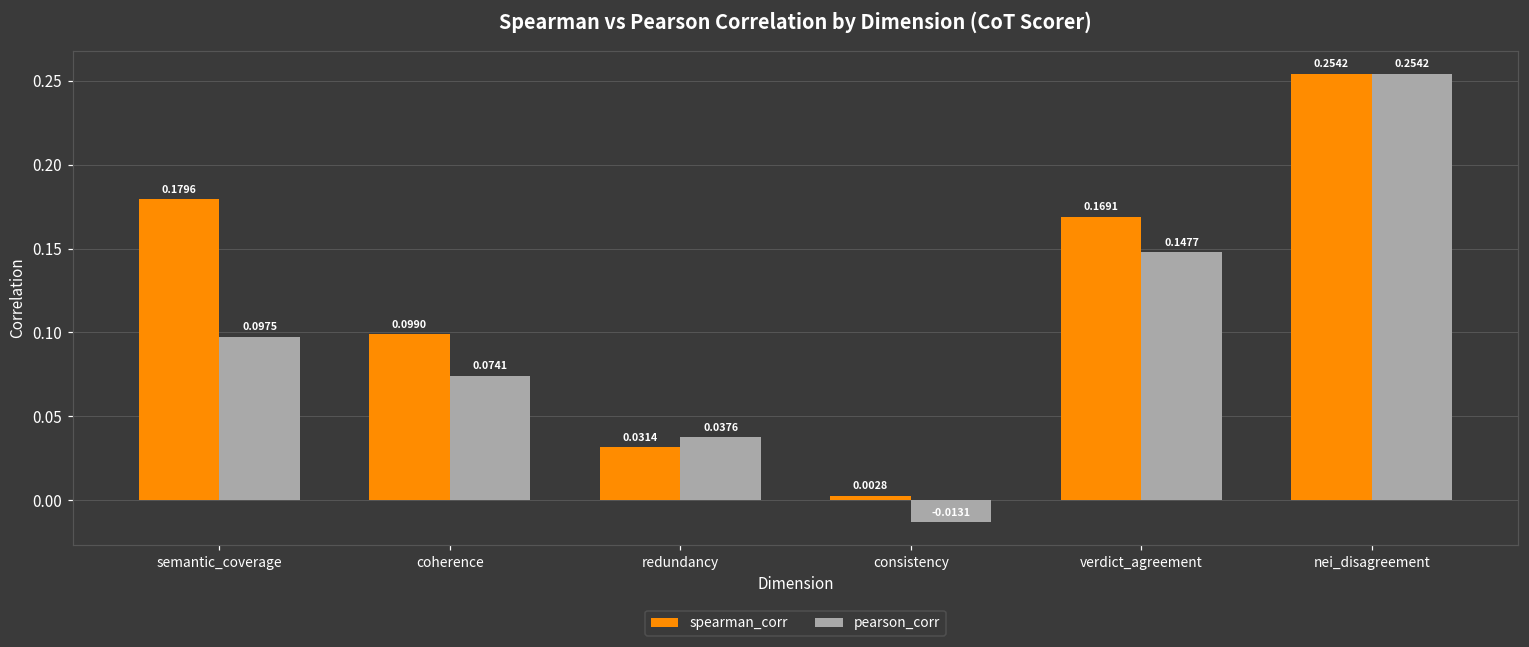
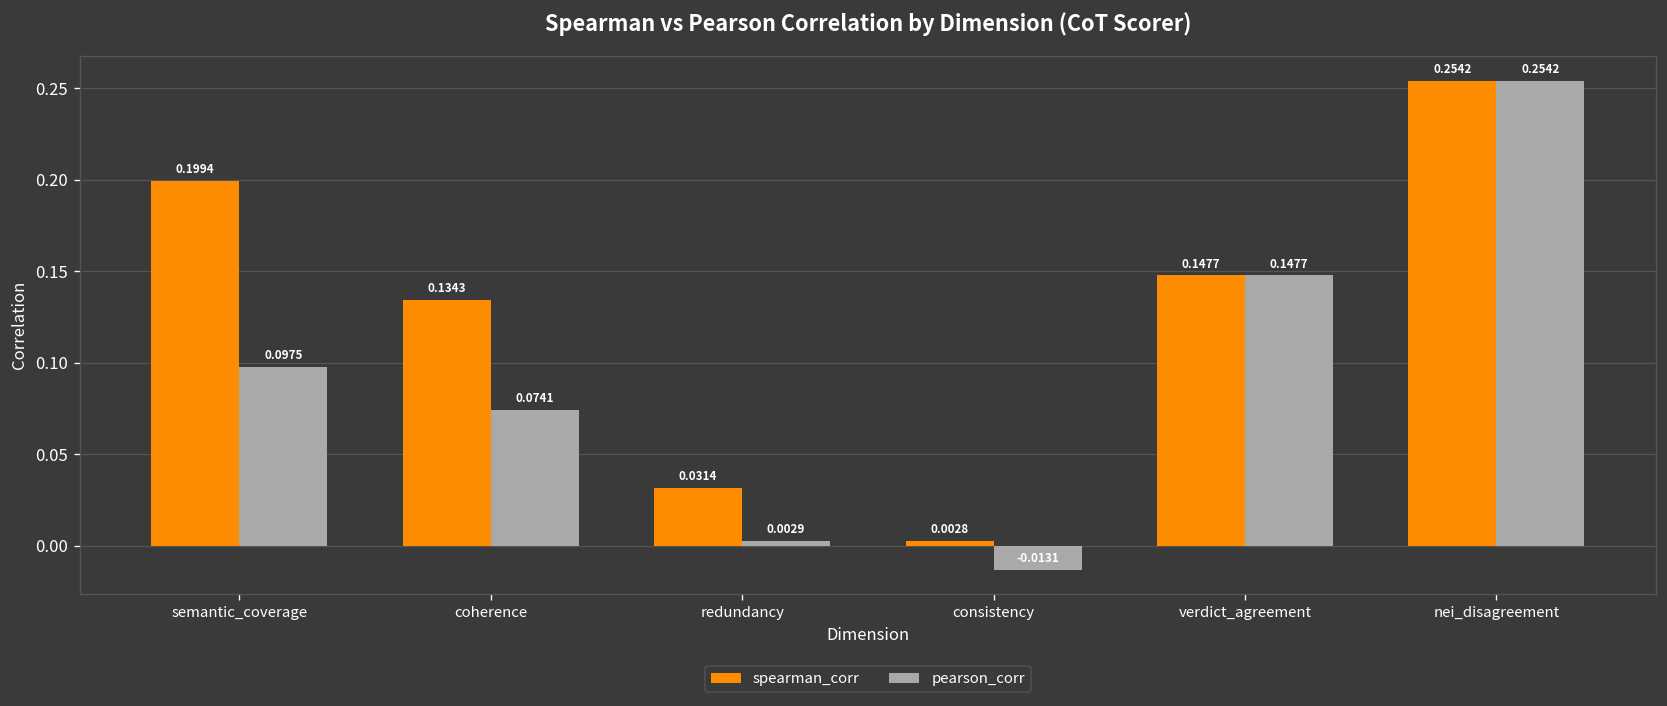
  {
    "spearman_corr": {
-     "semantic_coverage": 0.1796,
-     "coherence": 0.0990,
+     "semantic_coverage": 0.1994,
+     "coherence": 0.1343,
      "redundancy": 0.0314,
      "consistency": 0.0028,
-     "verdict_agreement": 0.1691,
+     "verdict_agreement": 0.1477,
      "nei_disagreement": 0.2542
    },
    "pearson_corr": {
      "semantic_coverage": 0.0975,
      "coherence": 0.0741,
-     "redundancy": 0.0376,
+     "redundancy": 0.0029,
      "consistency": -0.0131,
      "verdict_agreement": 0.1477,
      "nei_disagreement": 0.2542
    }
  }
